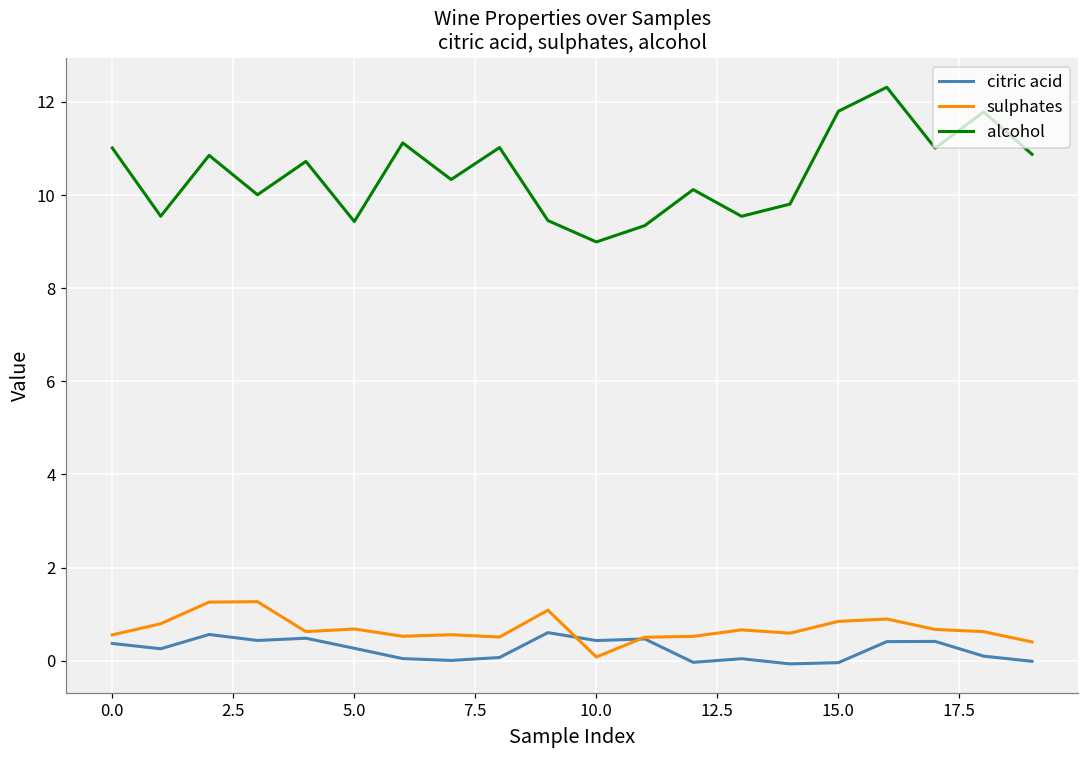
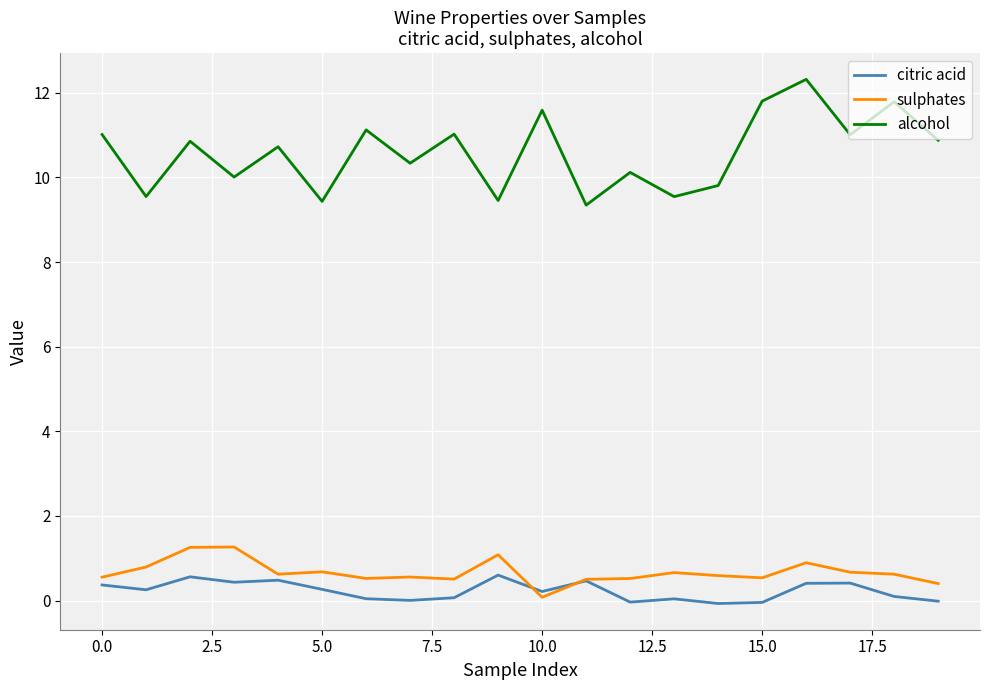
  {
    "citric acid": {
      "0.0": 0.4,
      "5.0": 0.3,
-     "10.0": 0.4,
+     "10.0": 0.2,
      "15.0": 0.0
    },
    "sulphates": {
      "0.0": 0.6,
      "5.0": 0.7,
      "10.0": 0.1,
-     "15.0": 0.8
+     "15.0": 0.5
    },
    "alcohol": {
      "0.0": 11.0,
      "5.0": 9.4,
-     "10.0": 9.0,
+     "10.0": 11.6,
      "15.0": 11.8
    }
  }
